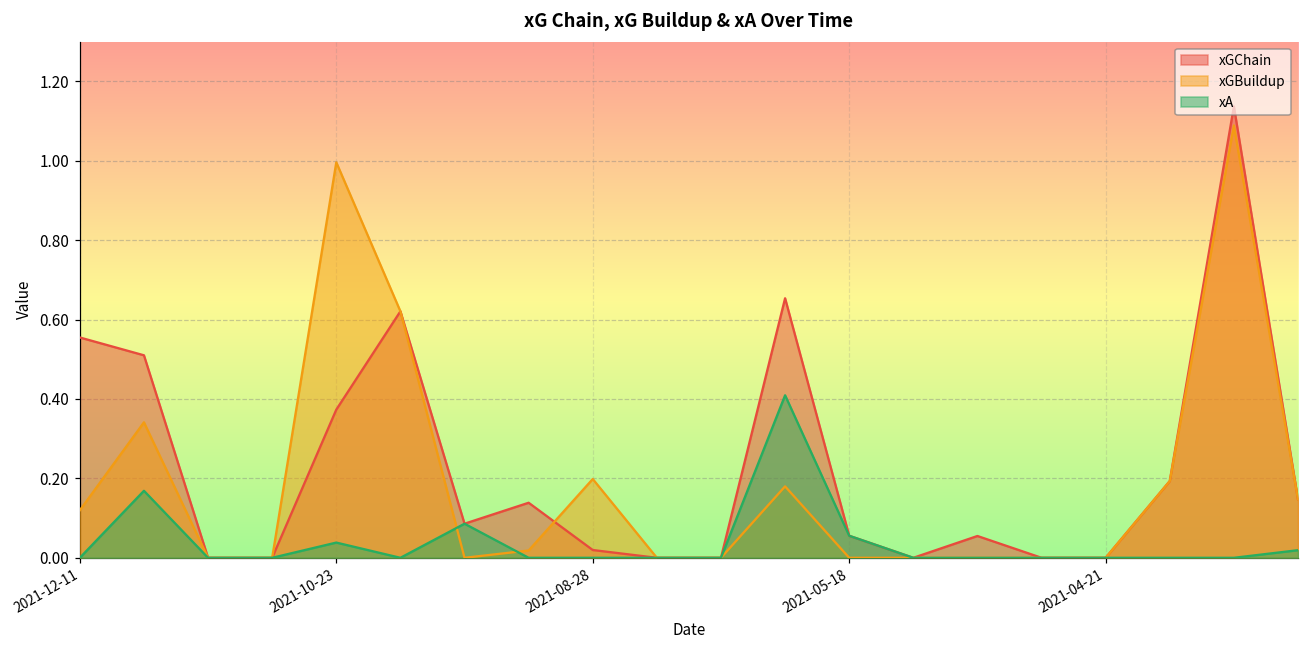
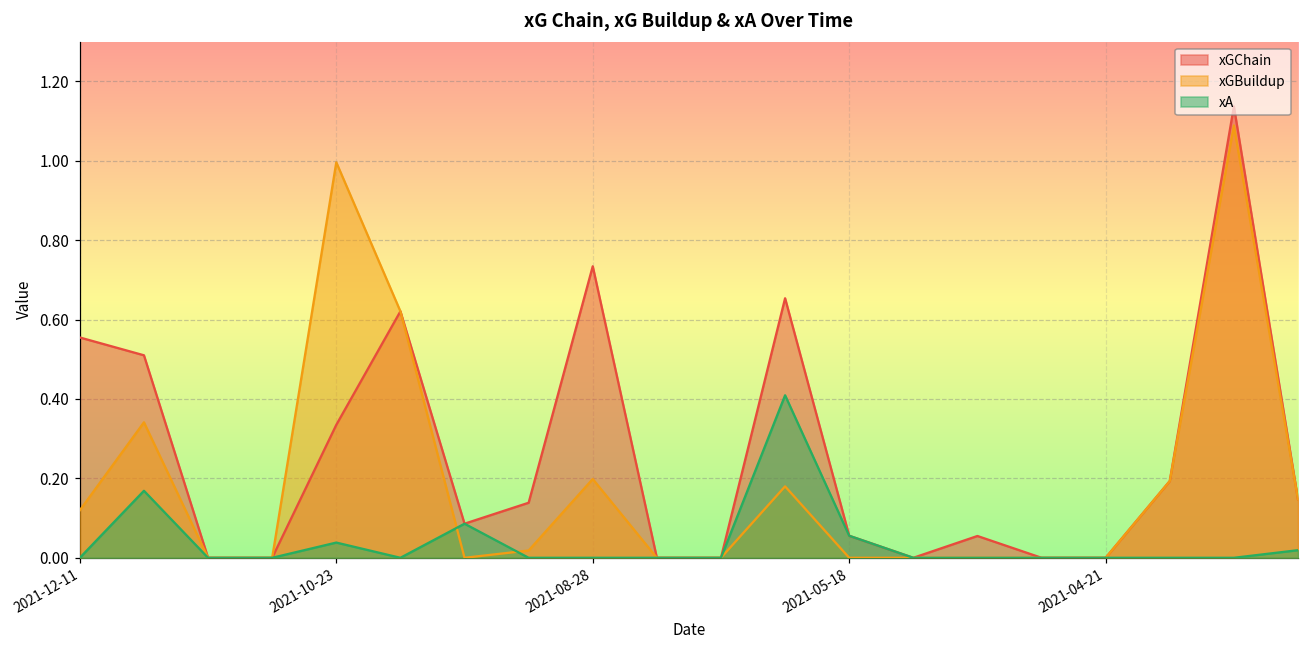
  {
    "xGChain": {
      "2021-12-11": 0.55,
-     "2021-10-23": 0.37,
-     "2021-08-28": 0.02
+     "2021-10-23": 0.33,
+     "2021-08-28": 0.73
    },
    "xGBuildup": {
      "2021-12-11": 0.12,
      "2021-10-23": 1.00,
      "2021-08-28": 0.20,
      "2021-05-18": 0.00
    },
    "xA": {
      "2021-12-11": 0.00,
      "2021-10-23": 0.04,
      "2021-08-28": 0.00
    }
  }
